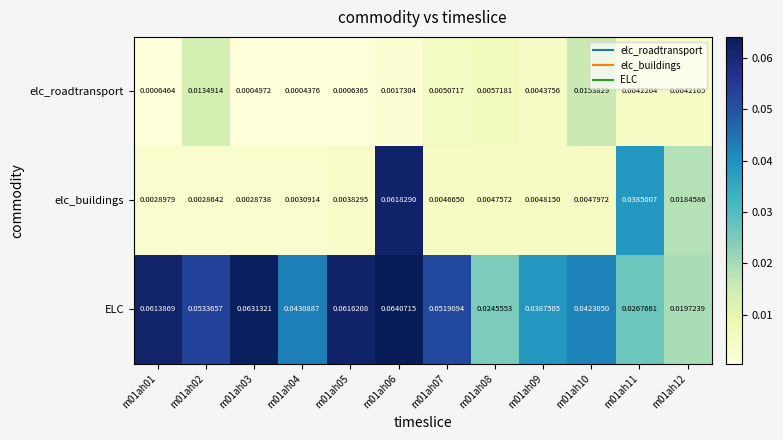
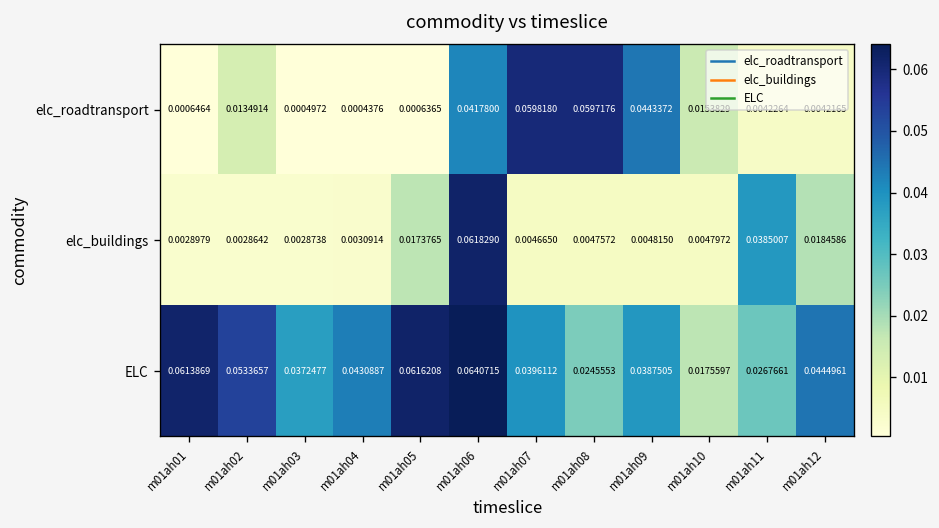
  {
    "elc_roadtransport": {
      "m01ah01": 0.0006464,
      "m01ah02": 0.0134914,
      "m01ah03": 0.0004972,
      "m01ah04": 0.0004376,
      "m01ah05": 0.0006365,
-     "m01ah06": 0.0017304,
-     "m01ah07": 0.0050717,
-     "m01ah08": 0.0057181,
-     "m01ah09": 0.0043756
+     "m01ah06": 0.0417800,
+     "m01ah07": 0.0598180,
+     "m01ah08": 0.0597176,
+     "m01ah09": 0.0443372
    },
    "elc_buildings": {
      "m01ah01": 0.0028979,
      "m01ah02": 0.0028642,
      "m01ah03": 0.0028738,
      "m01ah04": 0.0030914,
-     "m01ah05": 0.0038295,
+     "m01ah05": 0.0173765,
      "m01ah06": 0.0618290,
      "m01ah07": 0.0046650,
      "m01ah08": 0.0047572,
      "m01ah09": 0.0048150,
      "m01ah10": 0.0047972,
      "m01ah11": 0.0385007,
      "m01ah12": 0.0184586
    },
    "ELC": {
      "m01ah01": 0.0613869,
      "m01ah02": 0.0533657,
-     "m01ah03": 0.0631321,
+     "m01ah03": 0.0372477,
      "m01ah04": 0.0430887,
      "m01ah05": 0.0616208,
      "m01ah06": 0.0640715,
-     "m01ah07": 0.0519094,
+     "m01ah07": 0.0396112,
      "m01ah08": 0.0245553,
      "m01ah09": 0.0387505,
-     "m01ah10": 0.0423050,
+     "m01ah10": 0.0175597,
      "m01ah11": 0.0267661,
-     "m01ah12": 0.0197239
+     "m01ah12": 0.0444961
    }
  }
